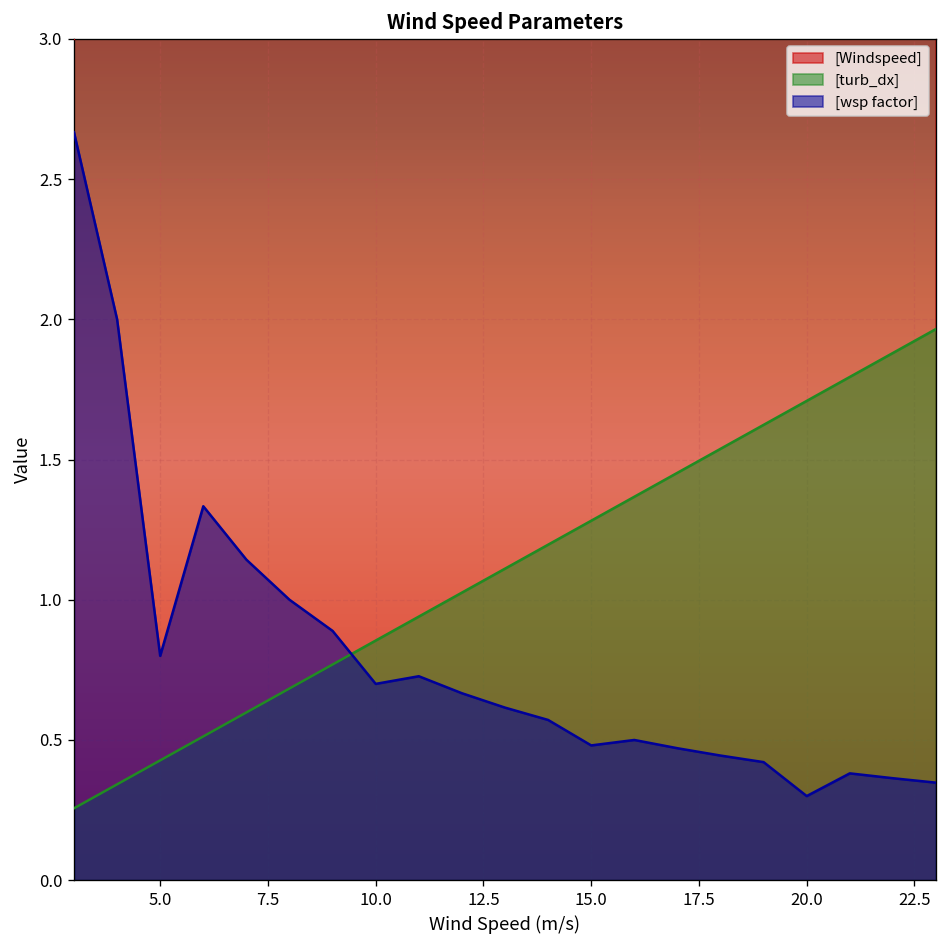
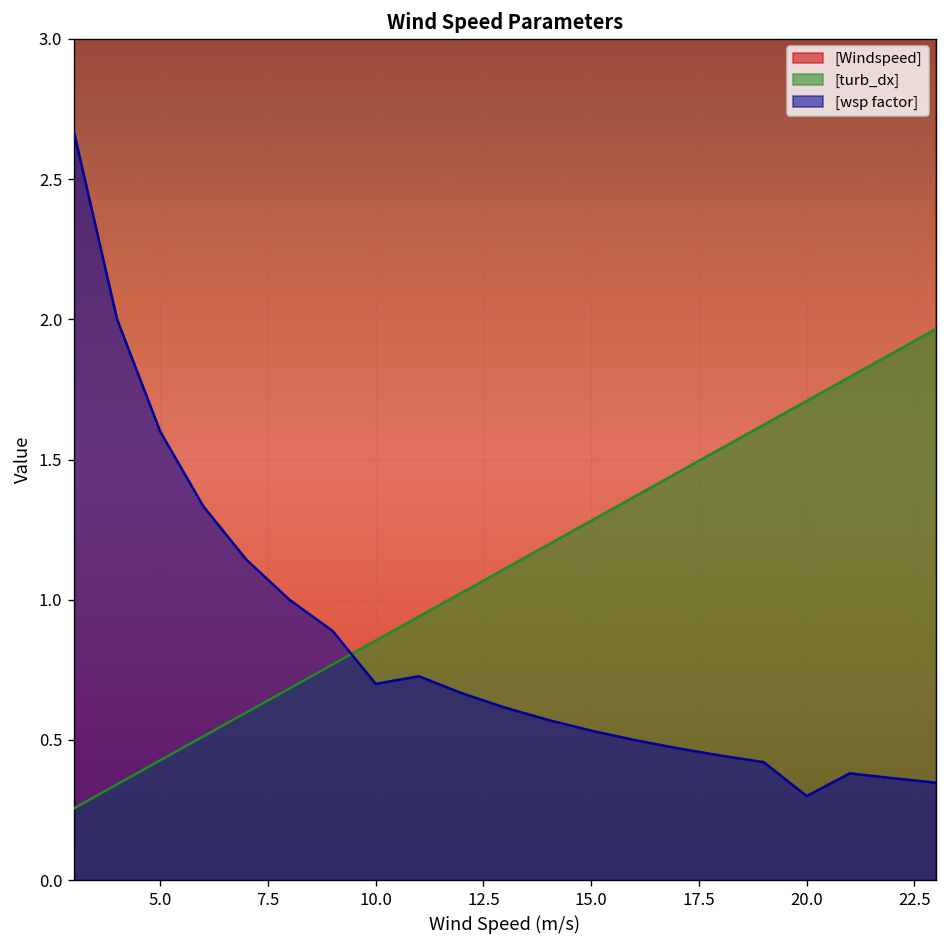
  {
    "[turb_dx]": {
      "5.0": 0.43,
      "10.0": 0.85,
      "15.0": 1.28,
      "20.0": 1.71
    },
    "[wsp factor]": {
-     "5.0": 0.8,
+     "5.0": 1.6,
      "10.0": 0.70,
-     "15.0": 0.48,
+     "15.0": 0.53,
      "20.0": 0.30
    }
  }
